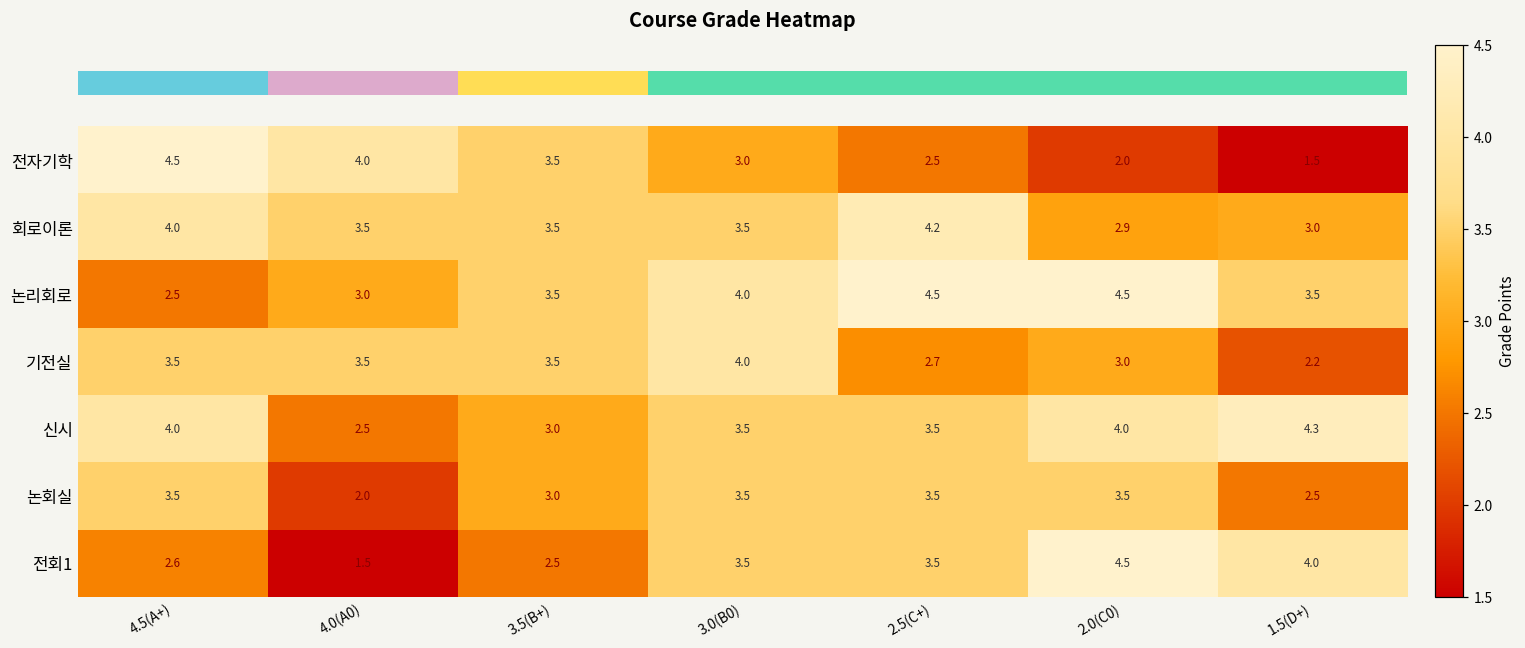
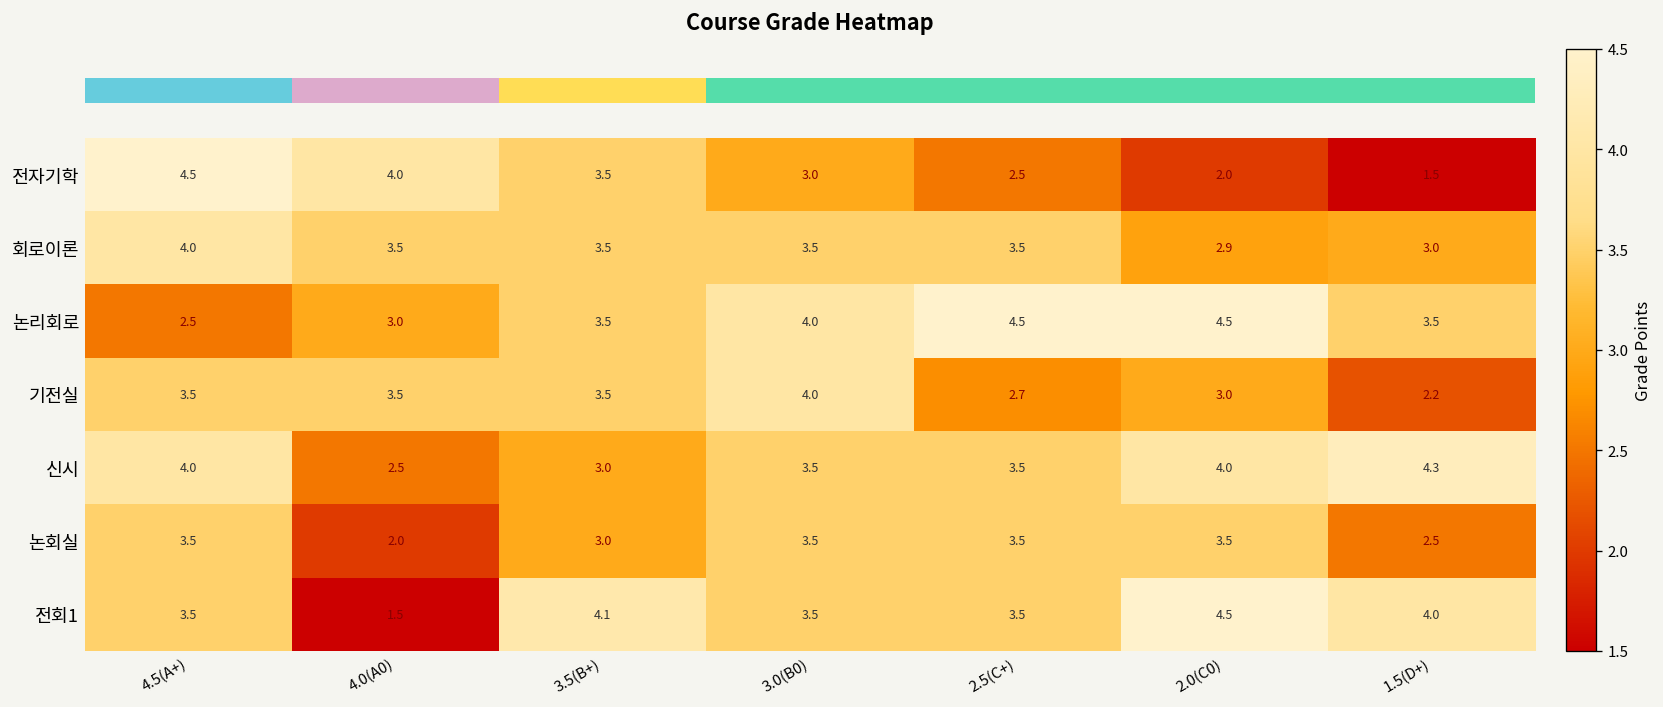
  {
    "전자기학": {
      "4.5(A+)": 4.5,
      "4.0(A0)": 4.0,
      "3.5(B+)": 3.5,
      "3.0(B0)": 3.0,
      "2.5(C+)": 2.5,
      "2.0(C0)": 2.0,
      "1.5(D+)": 1.5
    },
    "회로이론": {
      "4.5(A+)": 4.0,
      "4.0(A0)": 3.5,
      "3.5(B+)": 3.5,
      "3.0(B0)": 3.5,
-     "2.5(C+)": 4.2,
+     "2.5(C+)": 3.5,
      "2.0(C0)": 2.9,
      "1.5(D+)": 3.0
    },
    "논리회로": {
      "4.5(A+)": 2.5,
      "4.0(A0)": 3.0,
      "3.5(B+)": 3.5,
      "3.0(B0)": 4.0,
      "2.5(C+)": 4.5,
      "2.0(C0)": 4.5,
      "1.5(D+)": 3.5
    },
    "기전실": {
      "4.5(A+)": 3.5,
      "4.0(A0)": 3.5,
      "3.5(B+)": 3.5,
      "3.0(B0)": 4.0,
      "2.5(C+)": 2.7,
      "2.0(C0)": 3.0,
      "1.5(D+)": 2.2
    },
    "신시": {
      "4.5(A+)": 4.0,
      "4.0(A0)": 2.5,
      "3.5(B+)": 3.0,
      "3.0(B0)": 3.5,
      "2.5(C+)": 3.5,
      "2.0(C0)": 4.0,
      "1.5(D+)": 4.3
    },
    "논회실": {
      "4.5(A+)": 3.5,
      "4.0(A0)": 2.0,
      "3.5(B+)": 3.0,
      "3.0(B0)": 3.5,
      "2.5(C+)": 3.5,
      "2.0(C0)": 3.5,
      "1.5(D+)": 2.5
    },
    "전회1": {
-     "4.5(A+)": 2.6,
+     "4.5(A+)": 3.5,
      "4.0(A0)": 1.5,
-     "3.5(B+)": 2.5,
+     "3.5(B+)": 4.1,
      "3.0(B0)": 3.5,
      "2.5(C+)": 3.5,
      "2.0(C0)": 4.5,
      "1.5(D+)": 4.0
    }
  }
